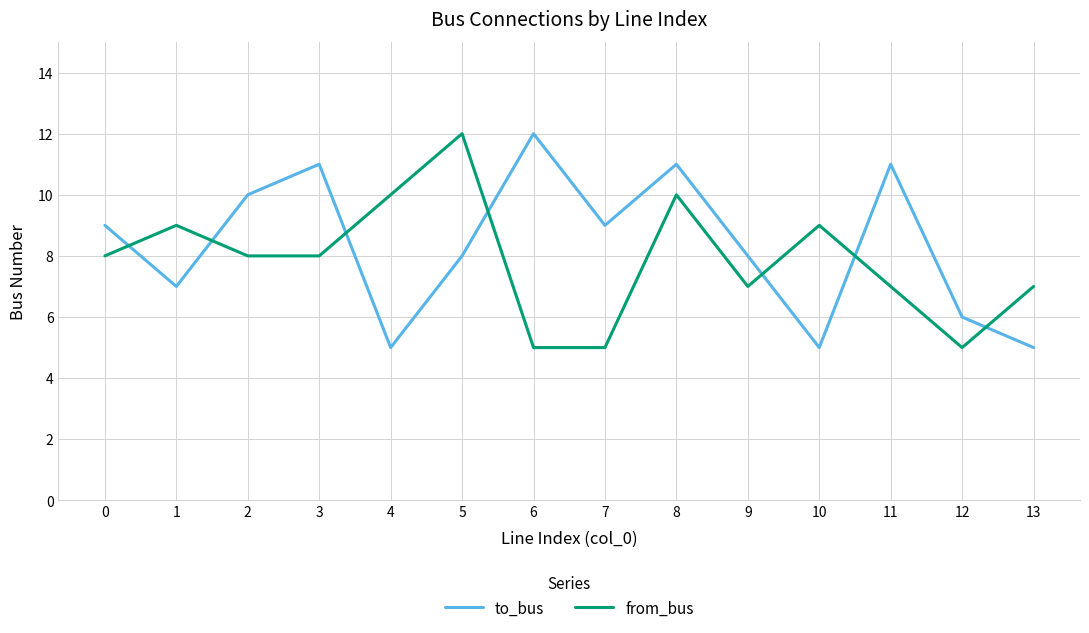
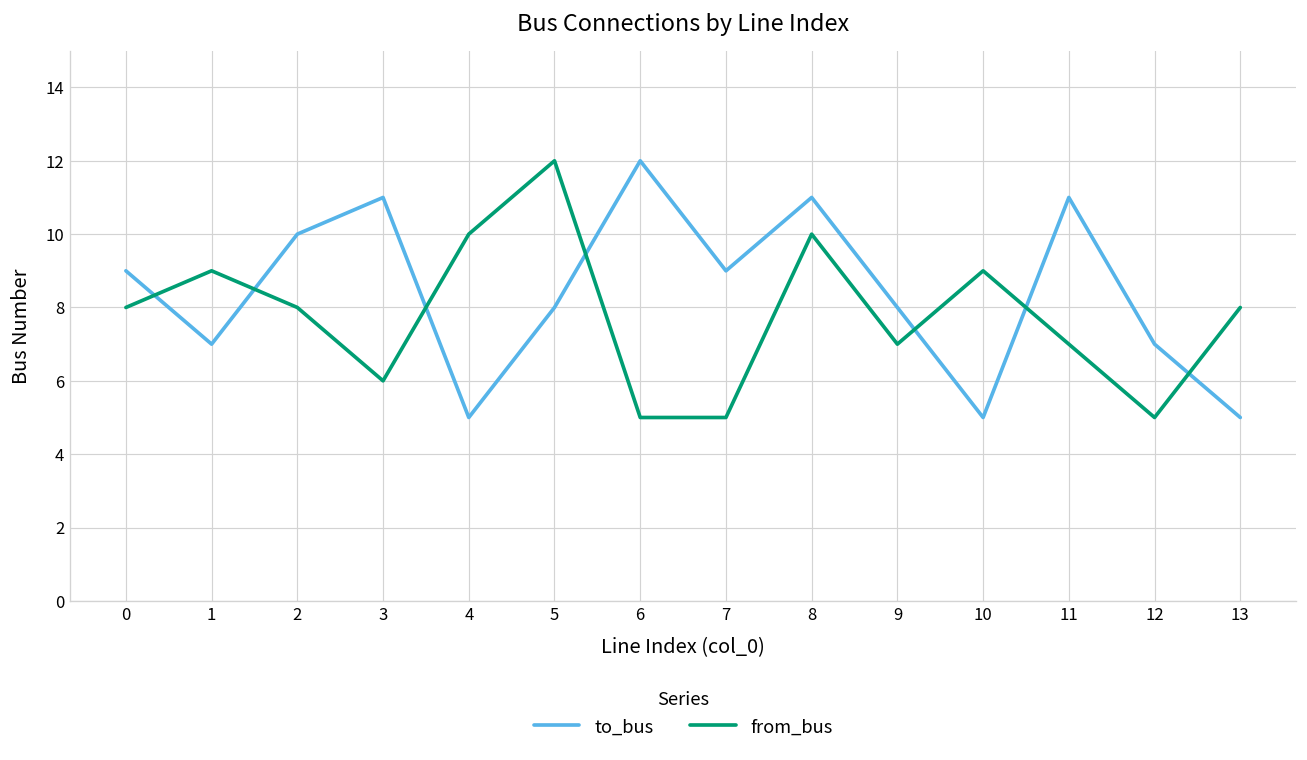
  {
    "to_bus": {
      "0": 9,
      "1": 7,
      "2": 10,
      "3": 11,
      "4": 5,
      "5": 8,
      "6": 12,
      "7": 9,
      "8": 11,
      "9": 8,
      "10": 5,
      "11": 11,
-     "12": 6,
+     "12": 7,
      "13": 5
    },
    "from_bus": {
      "0": 8,
      "1": 9,
      "2": 8,
-     "3": 8,
+     "3": 6,
      "4": 10,
      "5": 12,
      "6": 5,
      "7": 5,
      "8": 10,
      "9": 7,
      "10": 9,
      "11": 7,
      "12": 5,
-     "13": 7
+     "13": 8
    }
  }
